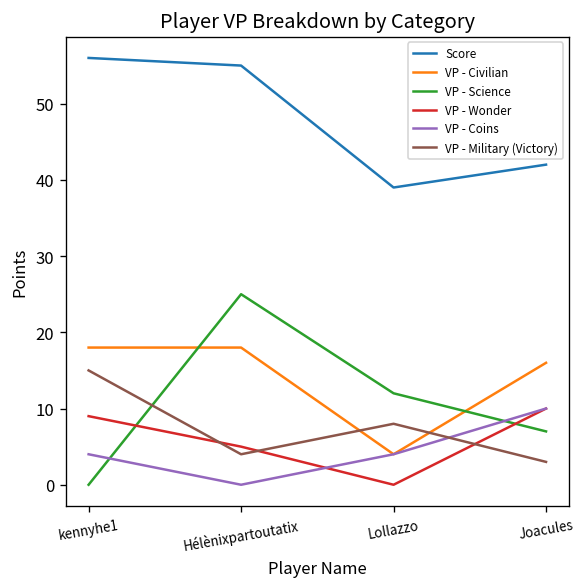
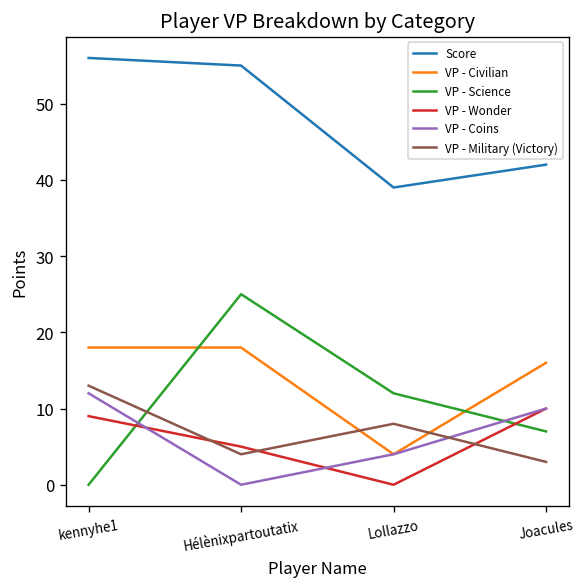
  {
    "Score": {
      "kennyhe1": 56,
      "Hélènixpartoutatix": 55,
      "Lollazzo": 39,
      "Joacules": 42
    },
    "VP - Civilian": {
      "kennyhe1": 18,
      "Hélènixpartoutatix": 18,
      "Joacules": 16
    },
    "VP - Science": {
      "kennyhe1": 0,
      "Hélènixpartoutatix": 25,
      "Lollazzo": 12,
      "Joacules": 7
    },
    "VP - Wonder": {
      "kennyhe1": 9,
      "Hélènixpartoutatix": 5,
      "Lollazzo": 0
    },
    "VP - Coins": {
-     "kennyhe1": 4,
+     "kennyhe1": 12,
      "Hélènixpartoutatix": 0
    },
    "VP - Military (Victory)": {
-     "kennyhe1": 15,
+     "kennyhe1": 13,
      "Hélènixpartoutatix": 4,
      "Lollazzo": 8,
      "Joacules": 3
    }
  }
